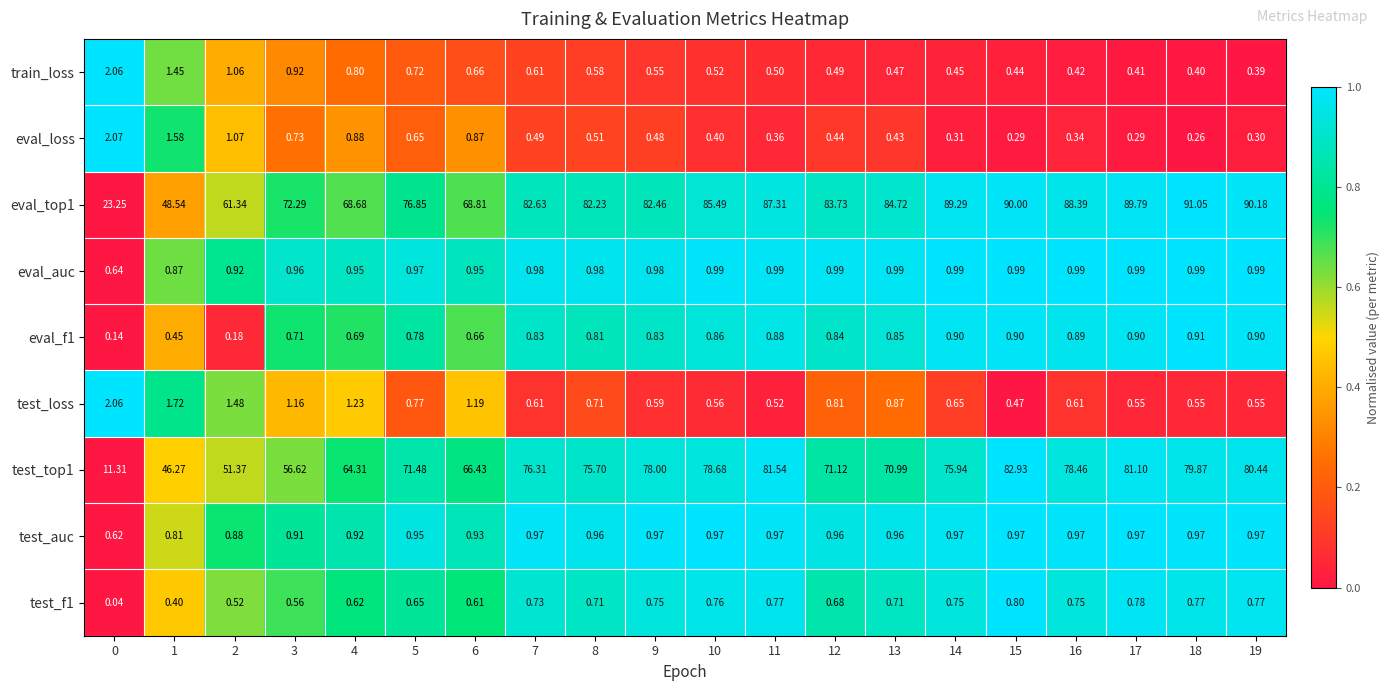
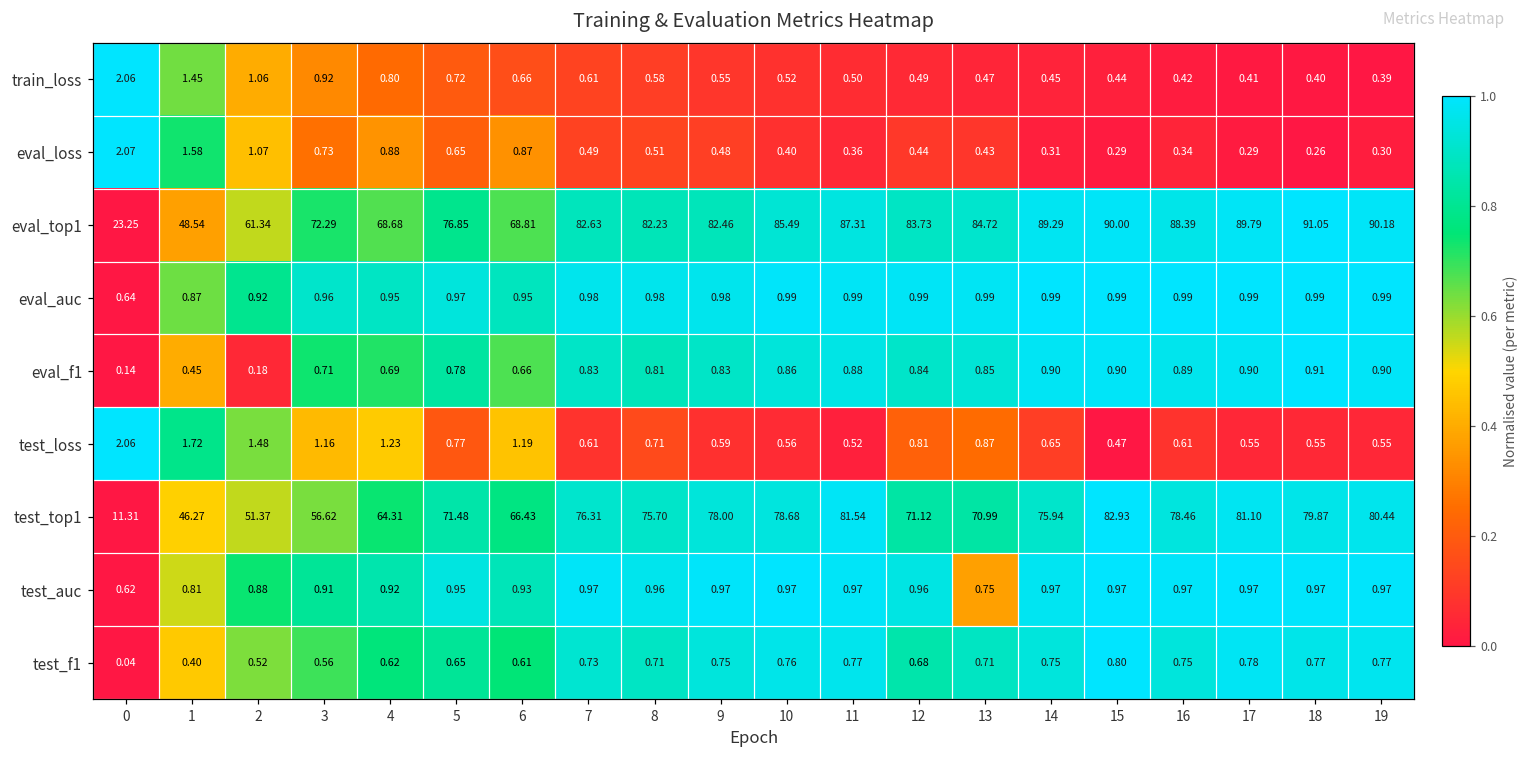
  {
    "train_loss": {
      "0": 2.06,
      "1": 1.45,
      "2": 1.06,
      "3": 0.92,
      "4": 0.80,
      "5": 0.72,
      "6": 0.66,
      "7": 0.61,
      "8": 0.58,
      "9": 0.55,
      "10": 0.52,
      "11": 0.50,
      "12": 0.49,
      "13": 0.47,
      "14": 0.45,
      "15": 0.44,
      "16": 0.42,
      "17": 0.41,
      "18": 0.40,
      "19": 0.39
    },
    "eval_loss": {
      "0": 2.07,
      "1": 1.58,
      "2": 1.07,
      "3": 0.73,
      "4": 0.88,
      "5": 0.65,
      "6": 0.87,
      "7": 0.49,
      "8": 0.51,
      "9": 0.48,
      "10": 0.40,
      "11": 0.36,
      "12": 0.44,
      "13": 0.43,
      "14": 0.31,
      "15": 0.29,
      "16": 0.34,
      "17": 0.29,
      "18": 0.26,
      "19": 0.30
    },
    "eval_top1": {
      "0": 23.25,
      "1": 48.54,
      "2": 61.34,
      "3": 72.29,
      "4": 68.68,
      "5": 76.85,
      "6": 68.81,
      "7": 82.63,
      "8": 82.23,
      "9": 82.46,
      "10": 85.49,
      "11": 87.31,
      "12": 83.73,
      "13": 84.72,
      "14": 89.29,
      "15": 90.00,
      "16": 88.39,
      "17": 89.79,
      "18": 91.05,
      "19": 90.18
    },
    "eval_auc": {
      "0": 0.64,
      "1": 0.87,
      "2": 0.92,
      "3": 0.96,
      "4": 0.95,
      "5": 0.97,
      "6": 0.95,
      "7": 0.98,
      "8": 0.98,
      "9": 0.98,
      "10": 0.99,
      "11": 0.99,
      "12": 0.99,
      "13": 0.99,
      "14": 0.99,
      "15": 0.99,
      "16": 0.99,
      "17": 0.99,
      "18": 0.99,
      "19": 0.99
    },
    "eval_f1": {
      "0": 0.14,
      "1": 0.45,
      "2": 0.18,
      "3": 0.71,
      "4": 0.69,
      "5": 0.78,
      "6": 0.66,
      "7": 0.83,
      "8": 0.81,
      "9": 0.83,
      "10": 0.86,
      "11": 0.88,
      "12": 0.84,
      "13": 0.85,
      "14": 0.90,
      "15": 0.90,
      "16": 0.89,
      "17": 0.90,
      "18": 0.91,
      "19": 0.90
    },
    "test_loss": {
      "0": 2.06,
      "1": 1.72,
      "2": 1.48,
      "3": 1.16,
      "4": 1.23,
      "5": 0.77,
      "6": 1.19,
      "7": 0.61,
      "8": 0.71,
      "9": 0.59,
      "10": 0.56,
      "11": 0.52,
      "12": 0.81,
      "13": 0.87,
      "14": 0.65,
      "15": 0.47,
      "16": 0.61,
      "17": 0.55,
      "18": 0.55,
      "19": 0.55
    },
    "test_top1": {
      "0": 11.31,
      "1": 46.27,
      "2": 51.37,
      "3": 56.62,
      "4": 64.31,
      "5": 71.48,
      "6": 66.43,
      "7": 76.31,
      "8": 75.70,
      "9": 78.00,
      "10": 78.68,
      "11": 81.54,
      "12": 71.12,
      "13": 70.99,
      "14": 75.94,
      "15": 82.93,
      "16": 78.46,
      "17": 81.10,
      "18": 79.87,
      "19": 80.44
    },
    "test_auc": {
      "0": 0.62,
      "1": 0.81,
      "2": 0.88,
      "3": 0.91,
      "4": 0.92,
      "5": 0.95,
      "6": 0.93,
      "7": 0.97,
      "8": 0.96,
      "9": 0.97,
      "10": 0.97,
      "11": 0.97,
      "12": 0.96,
-     "13": 0.96,
+     "13": 0.75,
      "14": 0.97,
      "15": 0.97,
      "16": 0.97,
      "17": 0.97,
      "18": 0.97,
      "19": 0.97
    },
    "test_f1": {
      "0": 0.04,
      "1": 0.40,
      "2": 0.52,
      "3": 0.56,
      "4": 0.62,
      "5": 0.65,
      "6": 0.61,
      "7": 0.73,
      "8": 0.71,
      "9": 0.75,
      "10": 0.76,
      "11": 0.77,
      "12": 0.68,
      "13": 0.71,
      "14": 0.75,
      "15": 0.80,
      "16": 0.75,
      "17": 0.78,
      "18": 0.77,
      "19": 0.77
    }
  }
